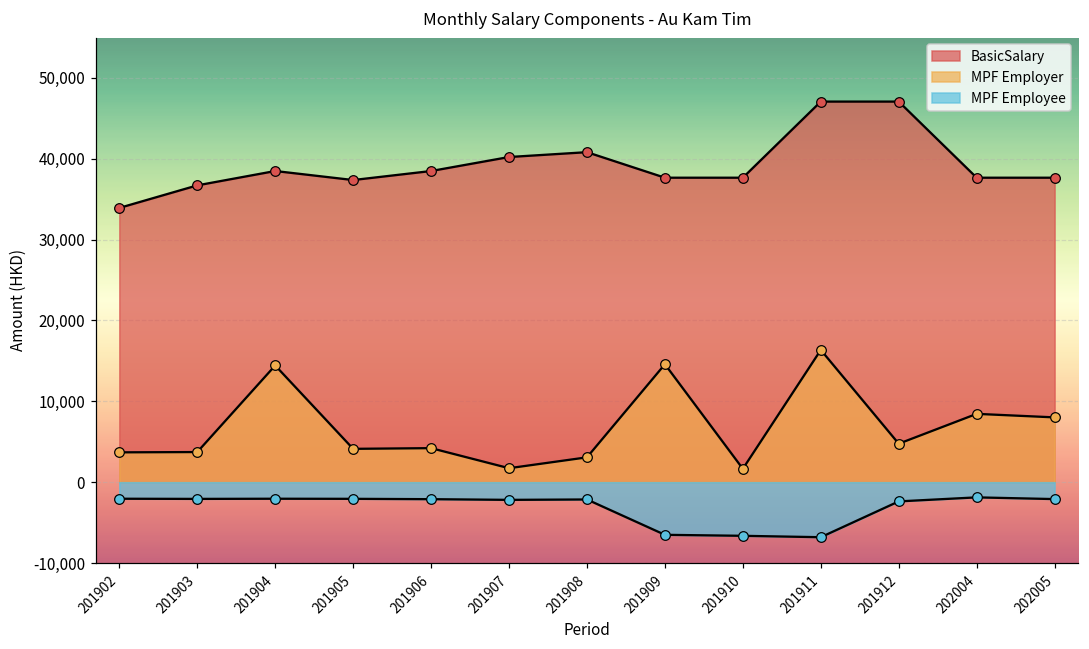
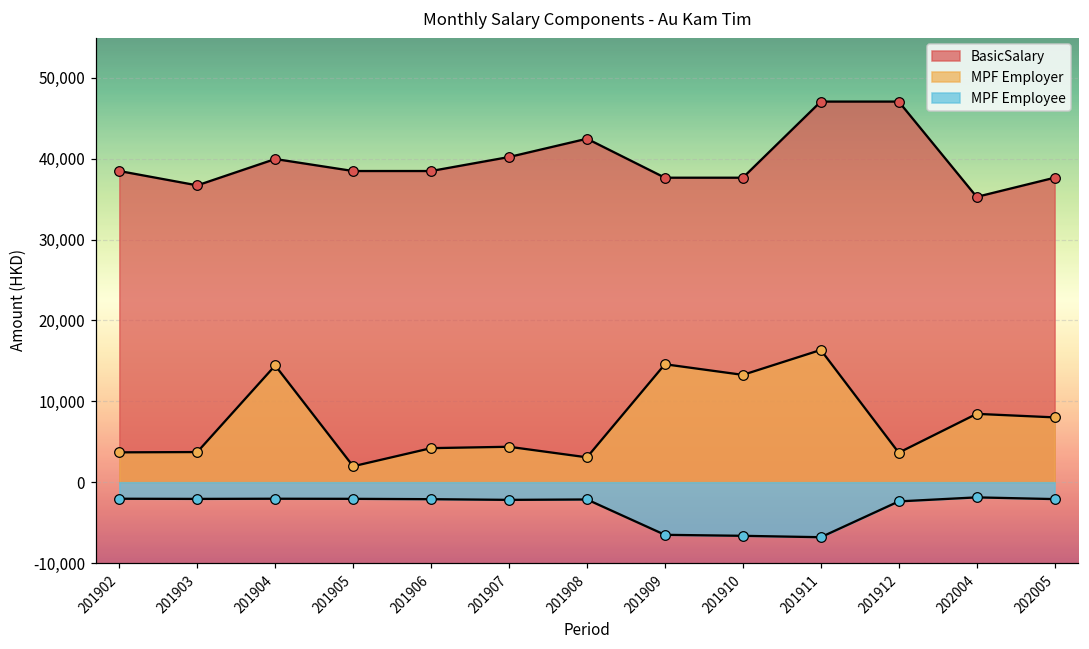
  {
    "BasicSalary": {
-     "201902": "34,000",
+     "201902": "38,000",
      "201903": "37,000",
-     "201904": "38,000",
-     "201905": "37,000",
+     "201904": "40,000",
+     "201905": "38,000",
      "201906": "38,000",
      "201907": "40,000",
-     "201908": "41,000",
+     "201908": "42,000",
      "201909": "38,000",
      "201910": "38,000",
      "201911": "47,000",
      "201912": "47,000",
-     "202004": "38,000",
+     "202004": "35,000",
      "202005": "38,000"
    },
    "MPF Employer": {
      "201902": "4,000",
      "201903": "4,000",
      "201904": "14,000",
-     "201905": "4,000",
+     "201905": "2,000",
      "201906": "4,000",
-     "201907": "2,000",
+     "201907": "4,000",
      "201908": "3,000",
      "201909": "15,000",
-     "201910": "2,000",
+     "201910": "13,000",
      "201911": "16,000",
-     "201912": "5,000",
+     "201912": "4,000",
      "202004": "8,000",
      "202005": "8,000"
    }
  }
